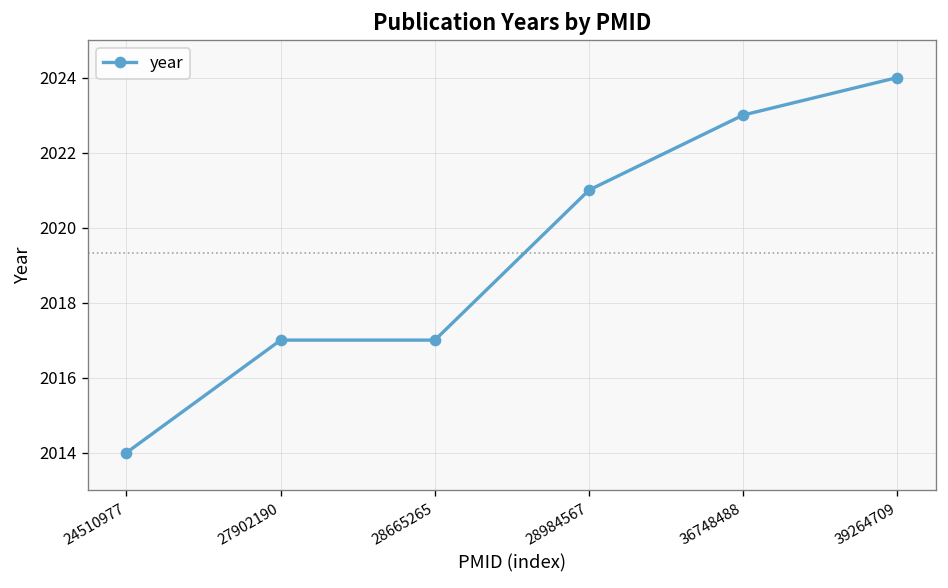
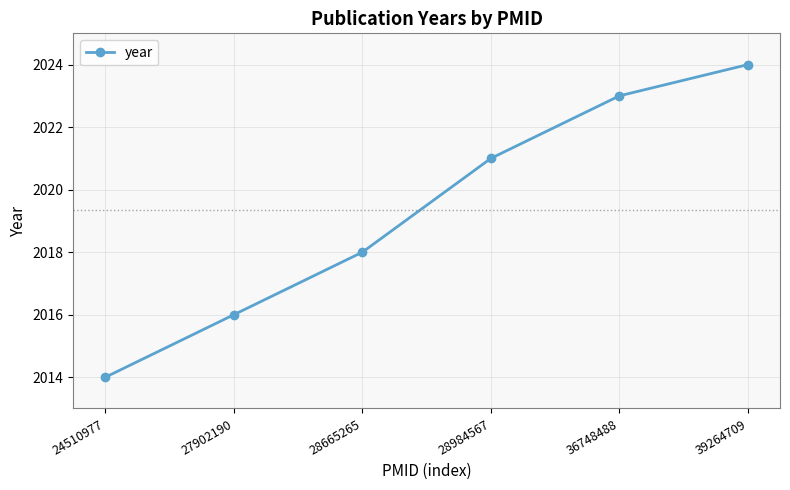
  {
    "24510977": 2014,
-   "27902190": 2017,
-   "28665265": 2017,
+   "27902190": 2016,
+   "28665265": 2018,
    "28984567": 2021,
    "36748488": 2023,
    "39264709": 2024
  }
